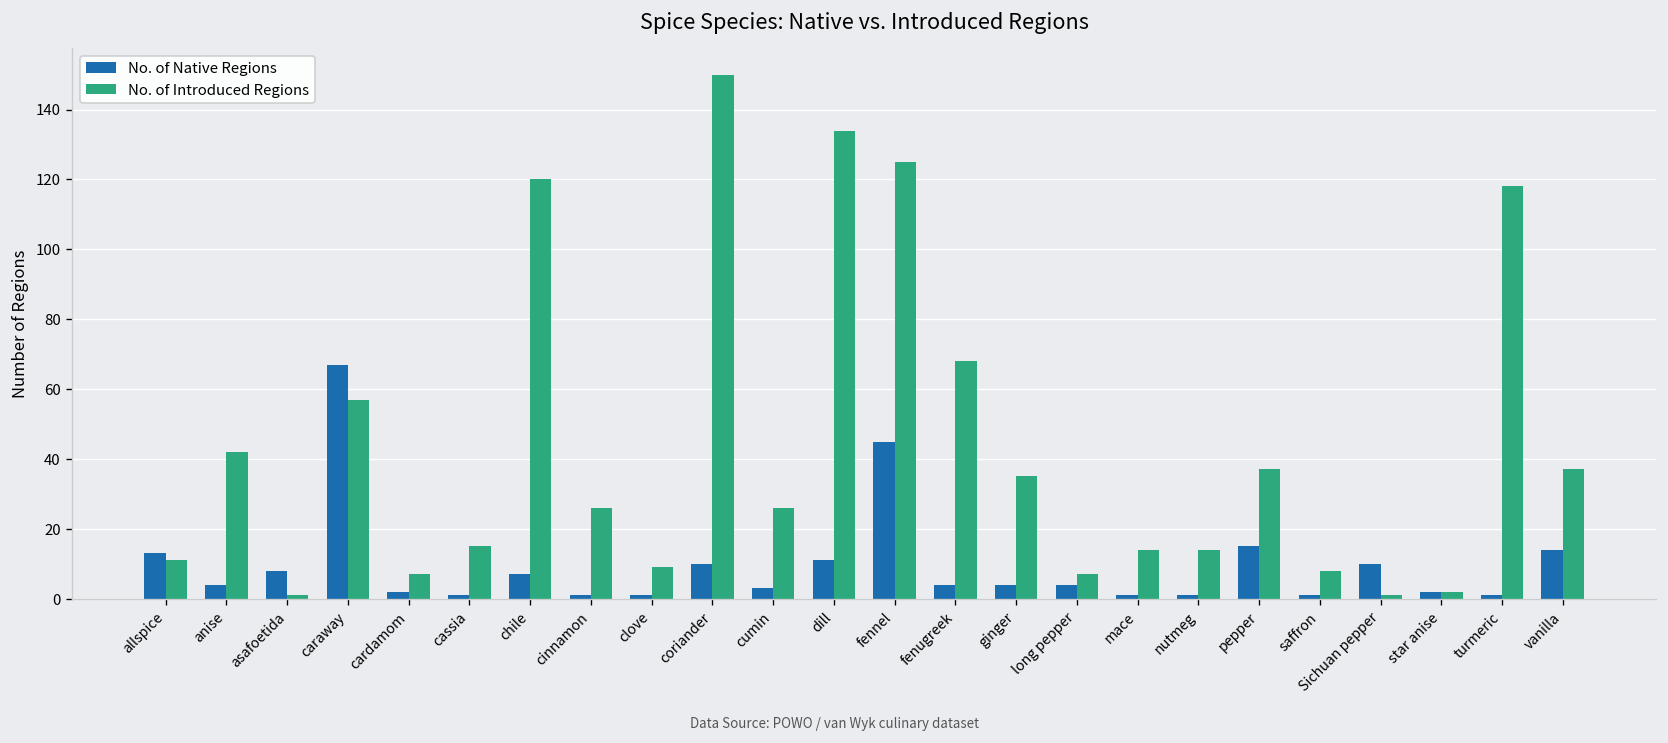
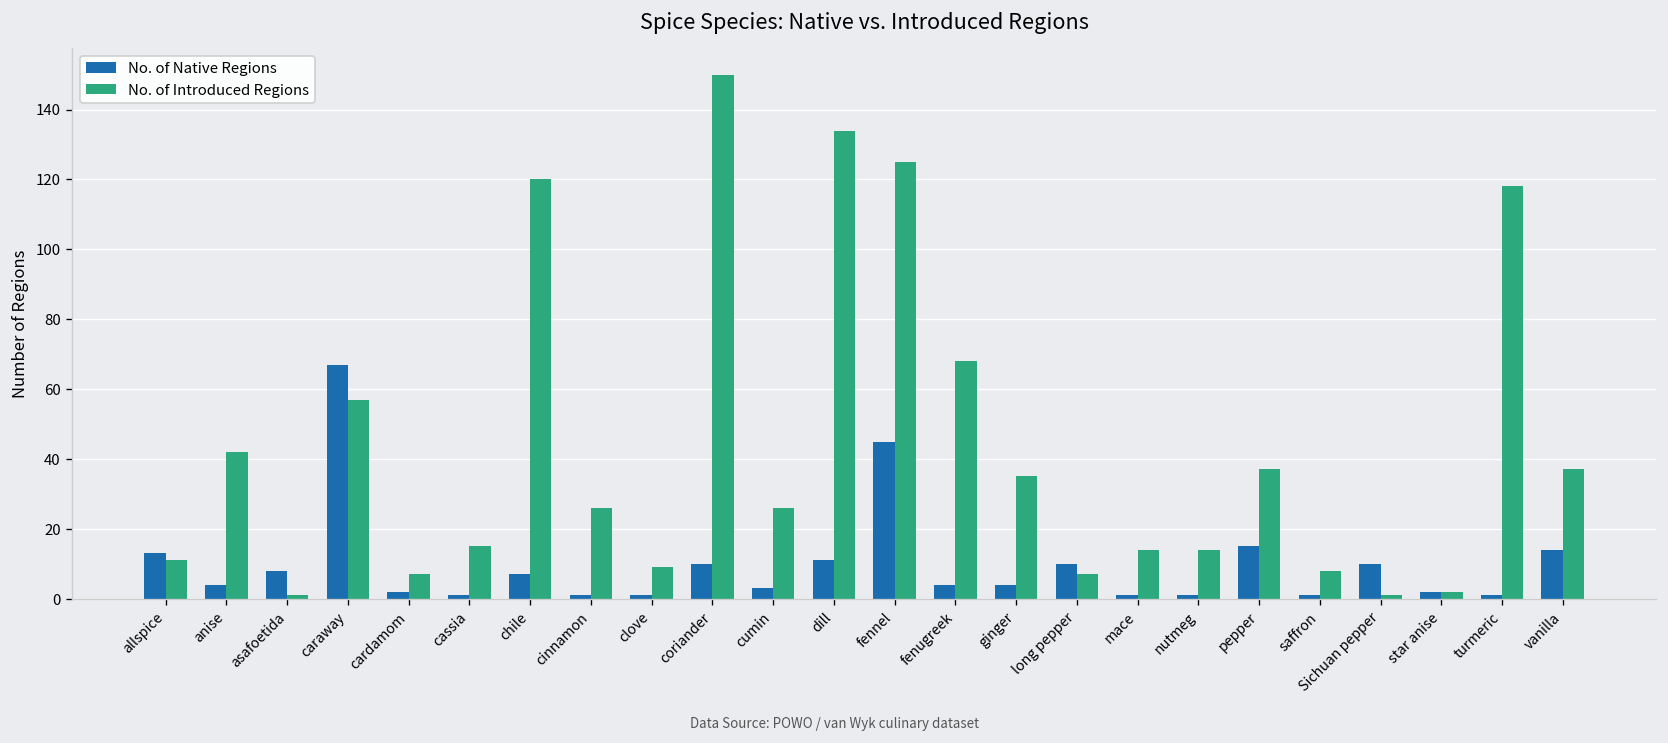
  {
    "No. of Native Regions": {
      "allspice": 13,
      "anise": 4,
      "asafoetida": 8,
      "caraway": 67,
      "cardamom": 2,
      "cassia": 1,
      "chile": 7,
      "cinnamon": 1,
      "clove": 1,
      "coriander": 10,
      "cumin": 3,
      "dill": 11,
      "fennel": 45,
      "fenugreek": 4,
      "ginger": 4,
-     "long pepper": 4,
+     "long pepper": 10,
      "mace": 1,
      "nutmeg": 1,
      "pepper": 15,
      "saffron": 1,
      "Sichuan pepper": 10,
      "star anise": 2,
      "turmeric": 1,
      "vanilla": 14
    },
    "No. of Introduced Regions": {
      "allspice": 11,
      "anise": 42,
      "asafoetida": 1,
      "caraway": 57,
      "cardamom": 7,
      "cassia": 15,
      "chile": 120,
      "cinnamon": 26,
      "clove": 9,
      "coriander": 150,
      "cumin": 26,
      "dill": 134,
      "fennel": 125,
      "fenugreek": 68,
      "ginger": 35,
      "long pepper": 7,
      "mace": 14,
      "nutmeg": 14,
      "pepper": 37,
      "saffron": 8,
      "Sichuan pepper": 1,
      "star anise": 2,
      "turmeric": 118,
      "vanilla": 37
    }
  }
